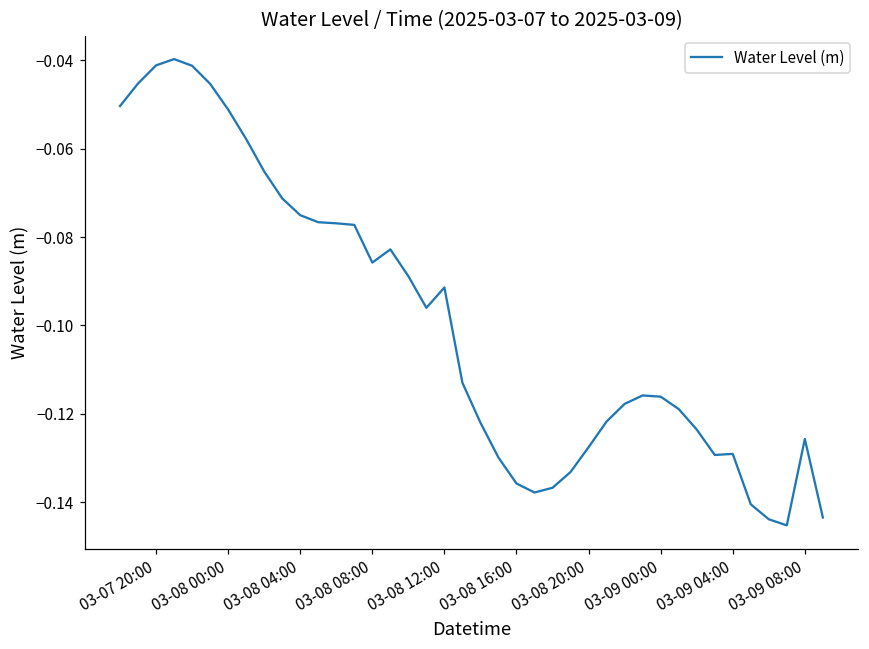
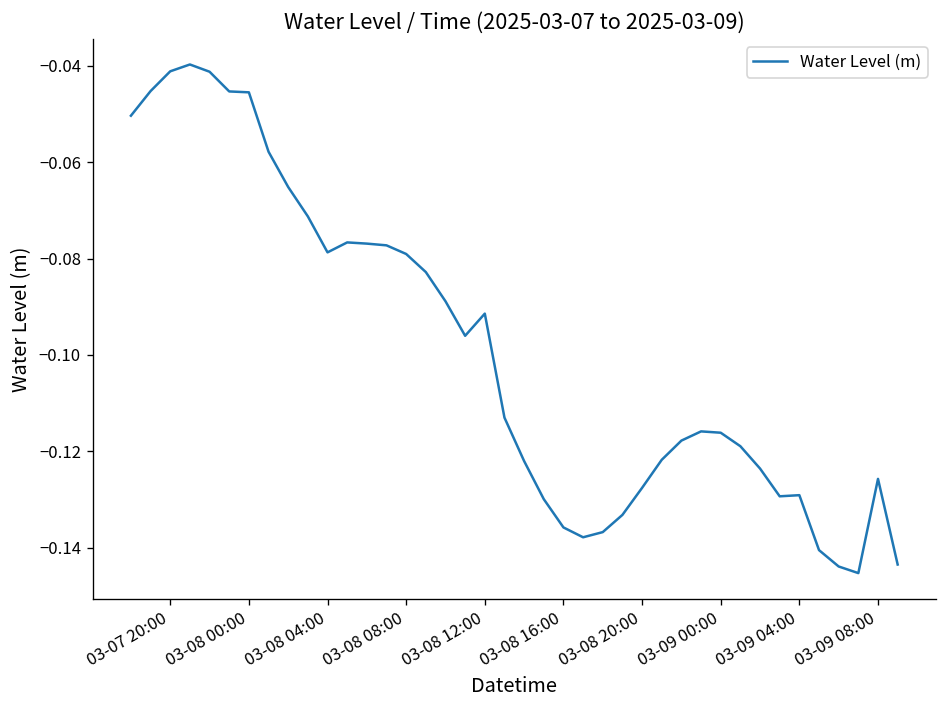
  {
    "03-07 20:00": -0.041,
-   "03-08 00:00": -0.051,
-   "03-08 04:00": -0.075,
-   "03-08 08:00": -0.086,
+   "03-08 00:00": -0.046,
+   "03-08 04:00": -0.079,
+   "03-08 08:00": -0.079,
    "03-08 12:00": -0.091,
    "03-08 16:00": -0.136,
    "03-08 20:00": -0.128,
    "03-09 00:00": -0.116,
    "03-09 04:00": -0.129,
    "03-09 08:00": -0.126
  }
